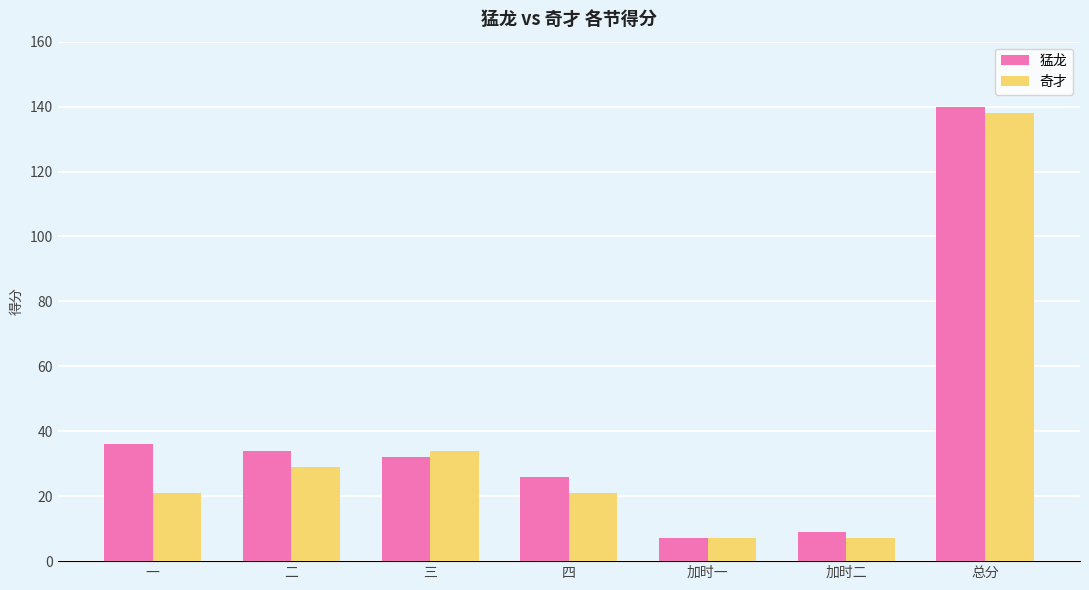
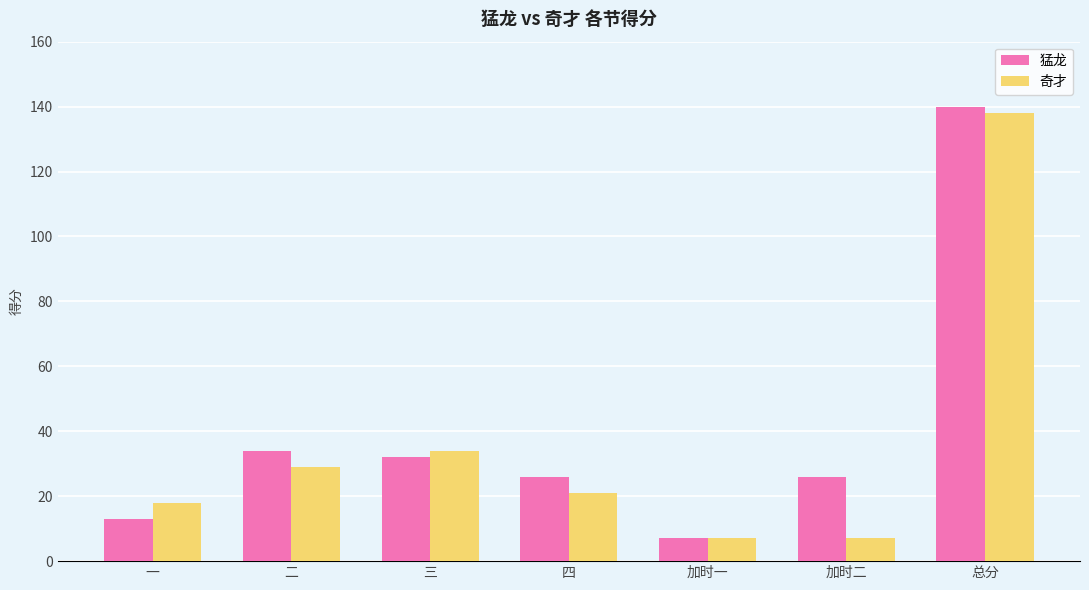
  {
    "猛龙": {
-     "一": 36,
+     "一": 13,
      "二": 34,
      "三": 32,
      "四": 26,
      "加时一": 7,
-     "加时二": 9,
+     "加时二": 26,
      "总分": 140
    },
    "奇才": {
-     "一": 21,
+     "一": 18,
      "二": 29,
      "三": 34,
      "四": 21,
      "加时一": 7,
      "加时二": 7,
      "总分": 138
    }
  }
